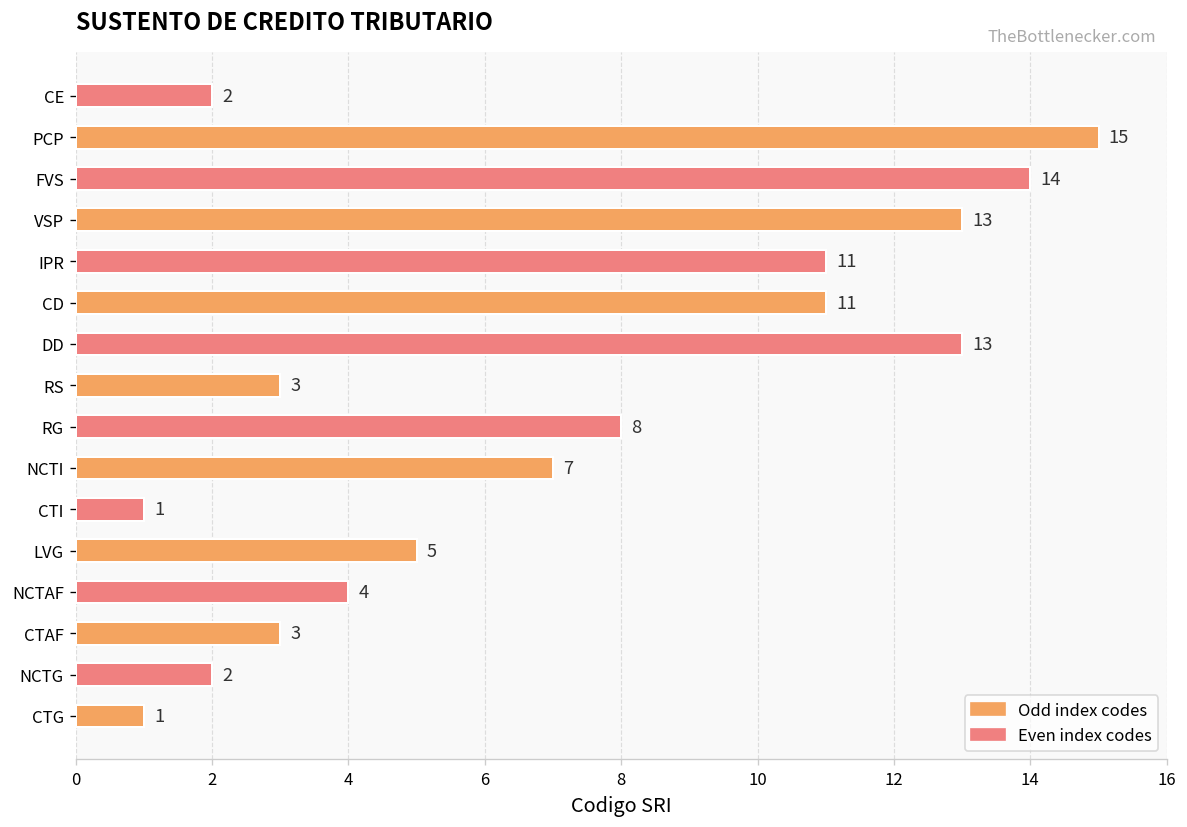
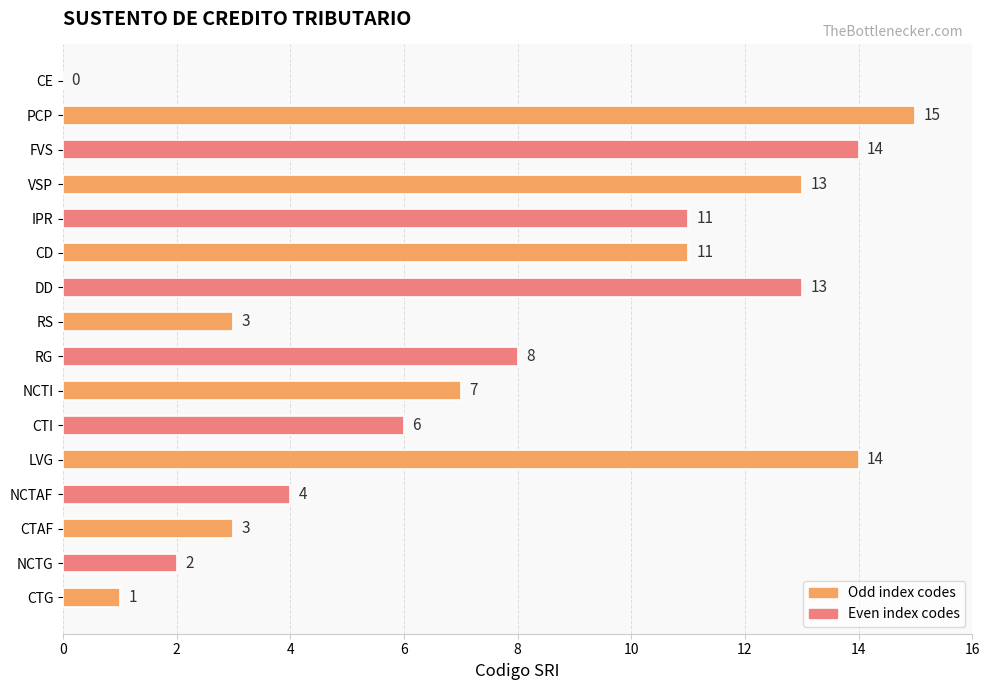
  {
-   "CE": 2,
+   "CE": 0,
    "PCP": 15,
    "FVS": 14,
    "VSP": 13,
    "IPR": 11,
    "CD": 11,
    "DD": 13,
    "RS": 3,
    "RG": 8,
    "NCTI": 7,
-   "CTI": 1,
-   "LVG": 5,
+   "CTI": 6,
+   "LVG": 14,
    "NCTAF": 4,
    "CTAF": 3,
    "NCTG": 2,
    "CTG": 1
  }
